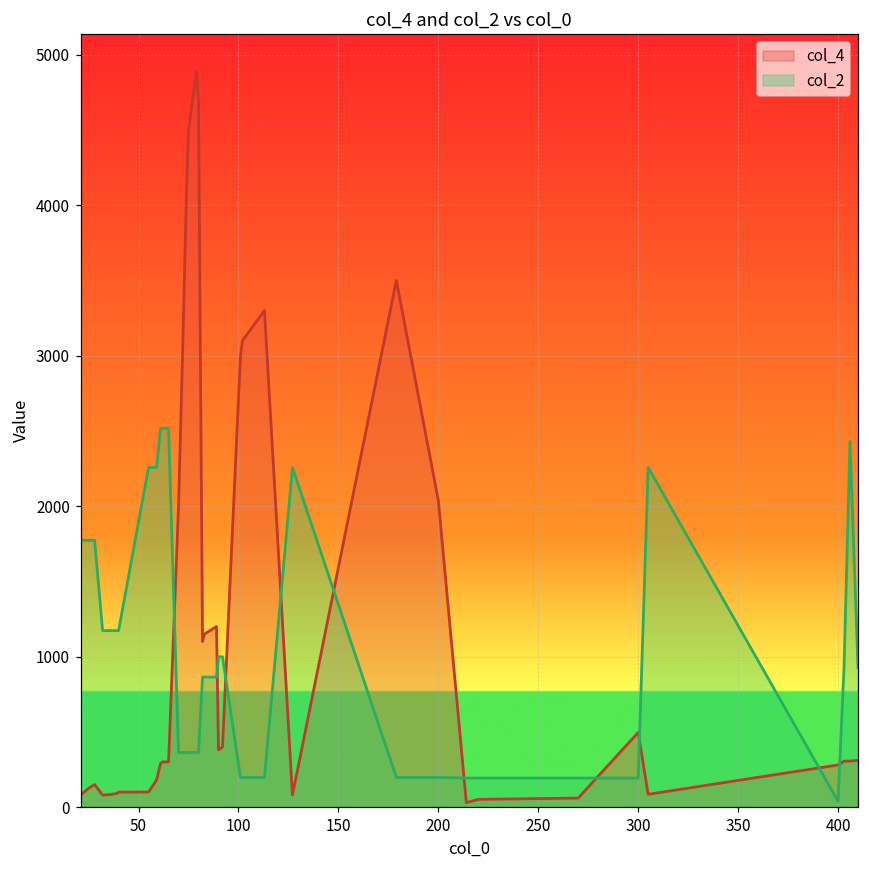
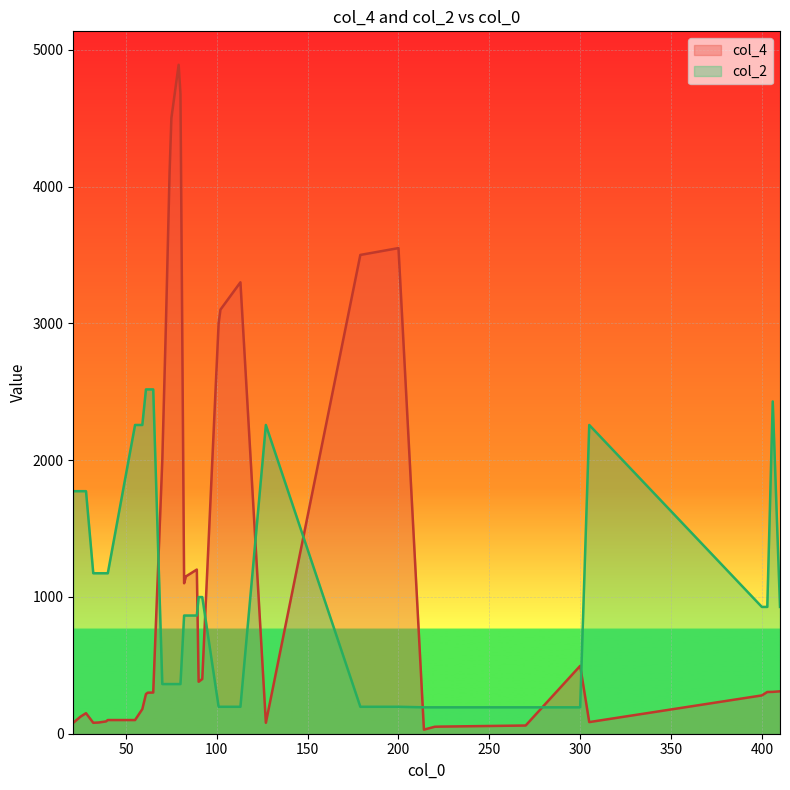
  {
    "col_4": {
-     "200": 2040,
+     "200": 3550,
      "300": 500,
      "400": 280
    },
    "col_2": {
      "200": 200,
      "300": 190,
-     "400": 40
+     "400": 930
    }
  }
